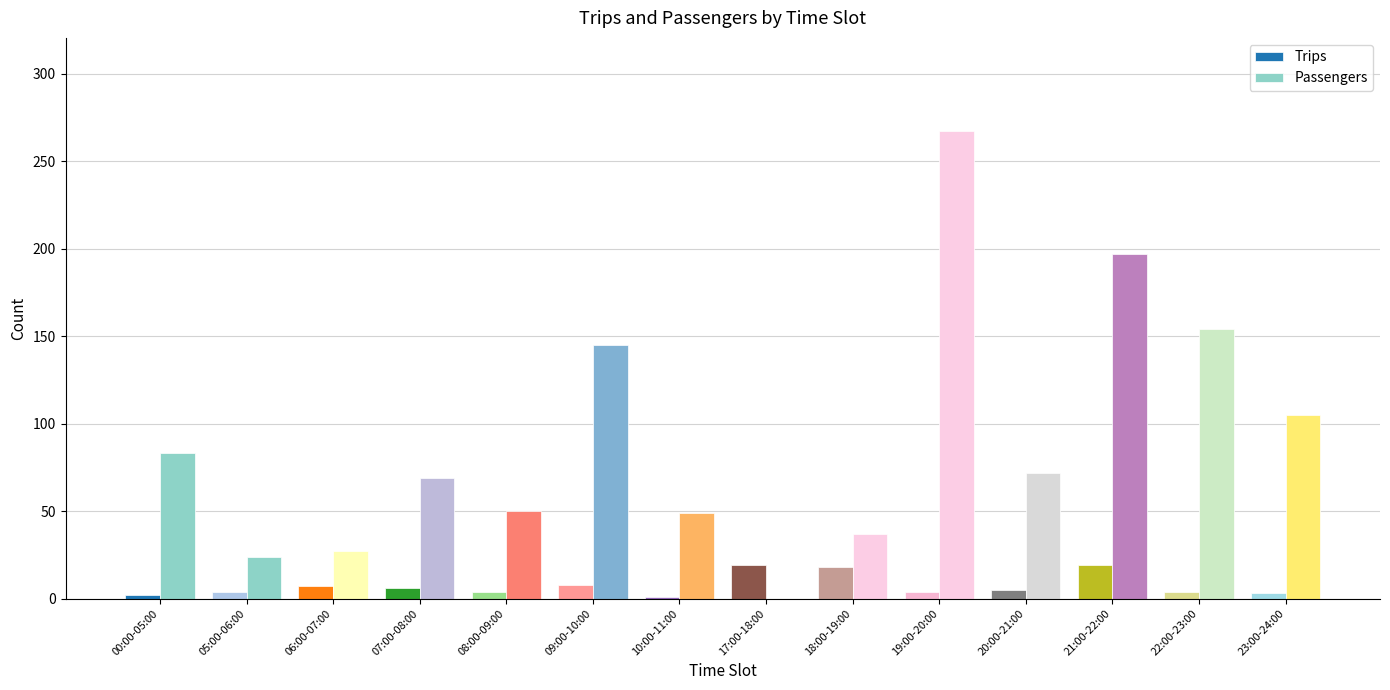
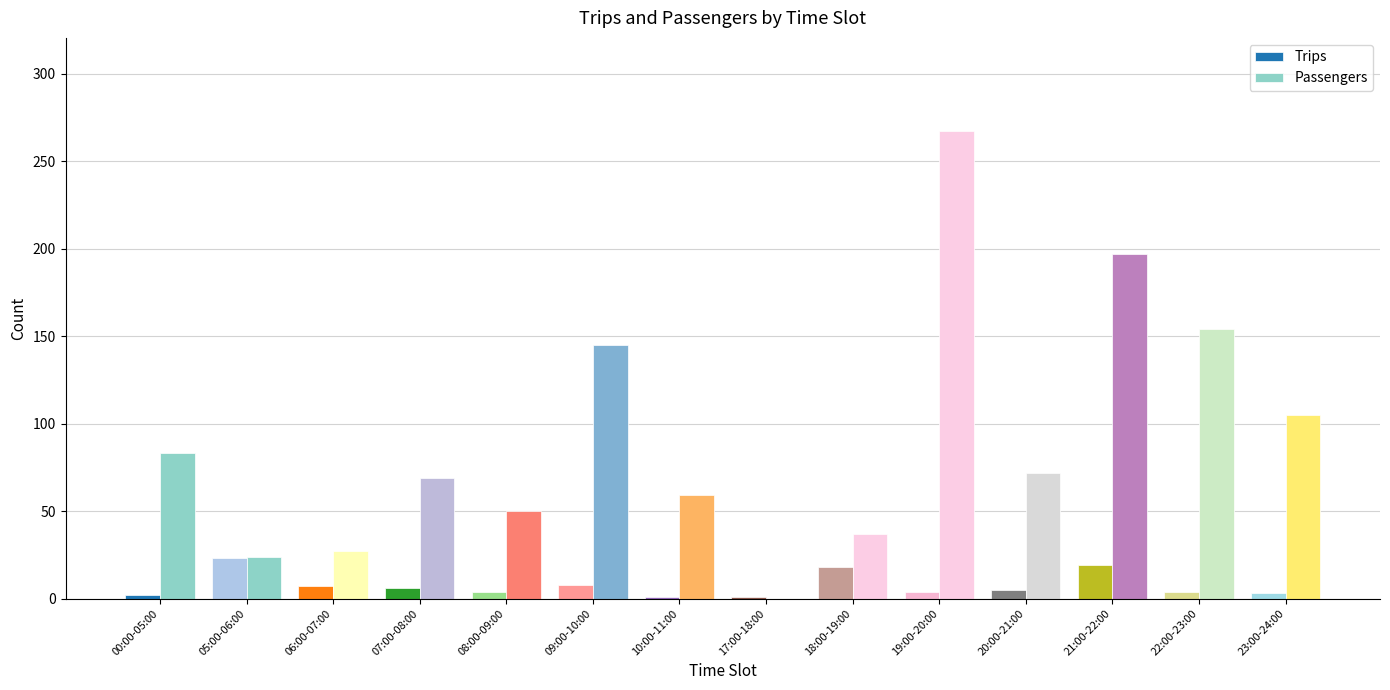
  {
    "Trips": {
      "00:00-05:00": 2,
-     "05:00-06:00": 4,
+     "05:00-06:00": 23,
      "06:00-07:00": 7,
      "07:00-08:00": 6,
      "08:00-09:00": 4,
      "09:00-10:00": 8,
-     "17:00-18:00": 19,
+     "17:00-18:00": 1,
      "18:00-19:00": 18,
      "19:00-20:00": 4,
      "20:00-21:00": 5,
      "21:00-22:00": 19,
      "22:00-23:00": 4,
      "23:00-24:00": 3
    },
    "Passengers": {
      "00:00-05:00": 83,
      "05:00-06:00": 24,
      "06:00-07:00": 27,
      "07:00-08:00": 69,
      "08:00-09:00": 50,
      "09:00-10:00": 145,
-     "10:00-11:00": 49,
+     "10:00-11:00": 59,
      "17:00-18:00": 0,
      "18:00-19:00": 37,
      "19:00-20:00": 267,
      "20:00-21:00": 72,
      "21:00-22:00": 197,
      "22:00-23:00": 154,
      "23:00-24:00": 105
    }
  }
